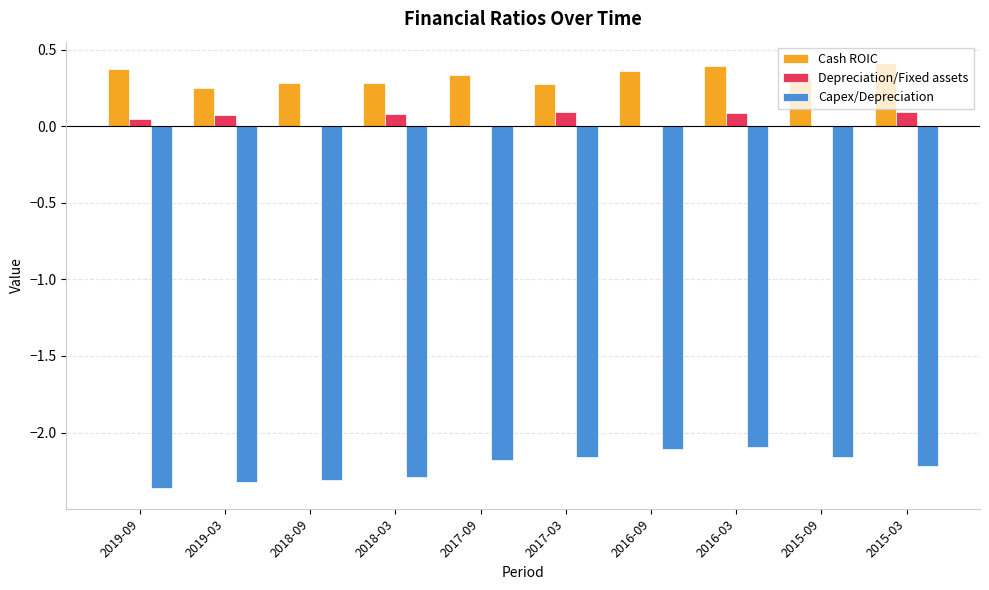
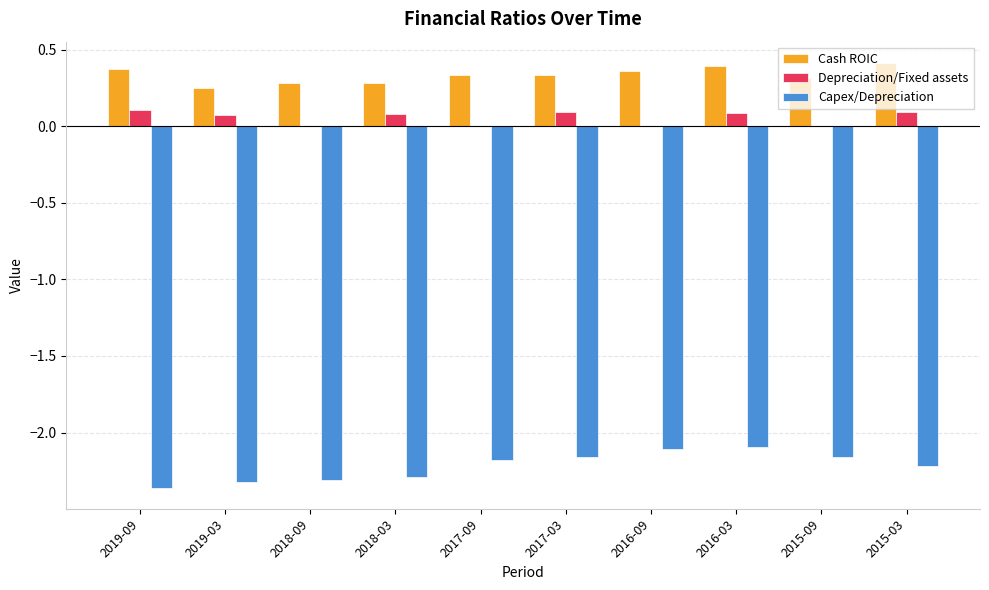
  {
    "Cash ROIC": {
      "2019-09": 0.37,
      "2019-03": 0.25,
      "2018-09": 0.28,
      "2018-03": 0.28,
      "2017-09": 0.33,
-     "2017-03": 0.28,
+     "2017-03": 0.33,
      "2016-09": 0.36,
      "2016-03": 0.39
    },
    "Depreciation/Fixed assets": {
-     "2019-09": 0.05,
+     "2019-09": 0.11,
      "2019-03": 0.07,
      "2018-09": 0.00,
      "2018-03": 0.08,
      "2017-09": 0.00,
      "2017-03": 0.09,
      "2016-09": 0.00,
      "2016-03": 0.09,
      "2015-09": 0.00,
      "2015-03": 0.09
    },
    "Capex/Depreciation": {
      "2019-09": -2.36,
      "2019-03": -2.32,
      "2018-09": -2.31,
      "2018-03": -2.29,
      "2017-09": -2.18,
      "2017-03": -2.16,
      "2016-09": -2.11,
      "2016-03": -2.10,
      "2015-09": -2.16,
      "2015-03": -2.22
    }
  }
